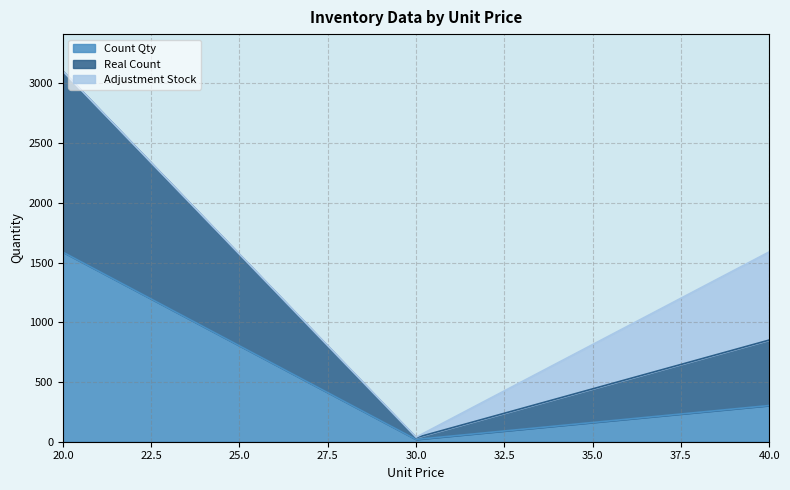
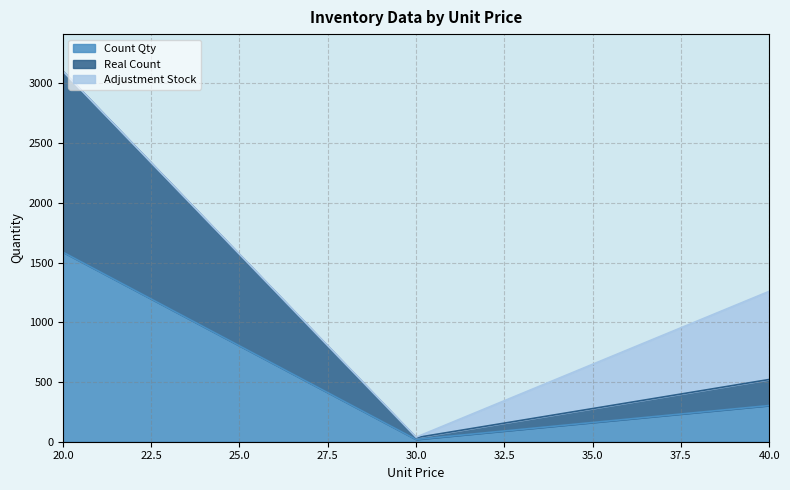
  {
    "Count Qty": {
      "20.0": 1590,
      "40.0": 300
    },
    "Real Count": {
-     "40.0": 550
+     "40.0": 220
    },
    "Adjustment Stock": {
      "40.0": 740
    }
  }
